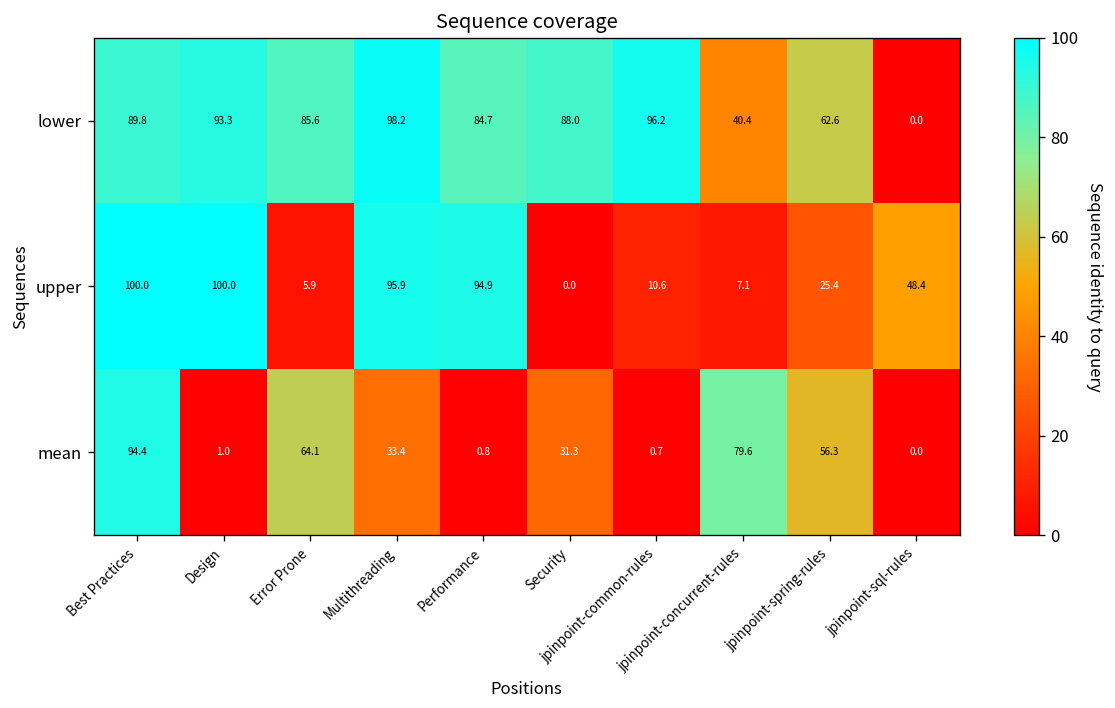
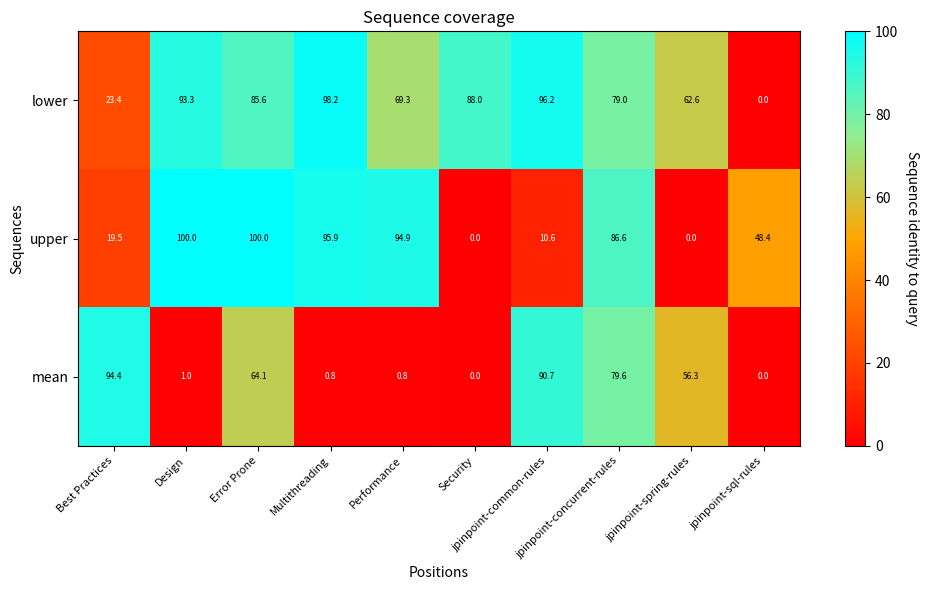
  {
    "lower": {
-     "Best Practices": 89.8,
+     "Best Practices": 23.4,
      "Design": 93.3,
      "Error Prone": 85.6,
      "Multithreading": 98.2,
-     "Performance": 84.7,
+     "Performance": 69.3,
      "Security": 88.0,
      "jpinpoint-common-rules": 96.2,
-     "jpinpoint-concurrent-rules": 40.4,
+     "jpinpoint-concurrent-rules": 79.0,
      "jpinpoint-spring-rules": 62.6,
      "jpinpoint-sql-rules": 0.0
    },
    "upper": {
-     "Best Practices": 100.0,
+     "Best Practices": 19.5,
      "Design": 100.0,
-     "Error Prone": 5.9,
+     "Error Prone": 100.0,
      "Multithreading": 95.9,
      "Performance": 94.9,
      "Security": 0.0,
      "jpinpoint-common-rules": 10.6,
-     "jpinpoint-concurrent-rules": 7.1,
-     "jpinpoint-spring-rules": 25.4,
+     "jpinpoint-concurrent-rules": 86.6,
+     "jpinpoint-spring-rules": 0.0,
      "jpinpoint-sql-rules": 48.4
    },
    "mean": {
      "Best Practices": 94.4,
      "Design": 1.0,
      "Error Prone": 64.1,
-     "Multithreading": 33.4,
+     "Multithreading": 0.8,
      "Performance": 0.8,
-     "Security": 31.3,
-     "jpinpoint-common-rules": 0.7,
+     "Security": 0.0,
+     "jpinpoint-common-rules": 90.7,
      "jpinpoint-concurrent-rules": 79.6,
      "jpinpoint-spring-rules": 56.3,
      "jpinpoint-sql-rules": 0.0
    }
  }
